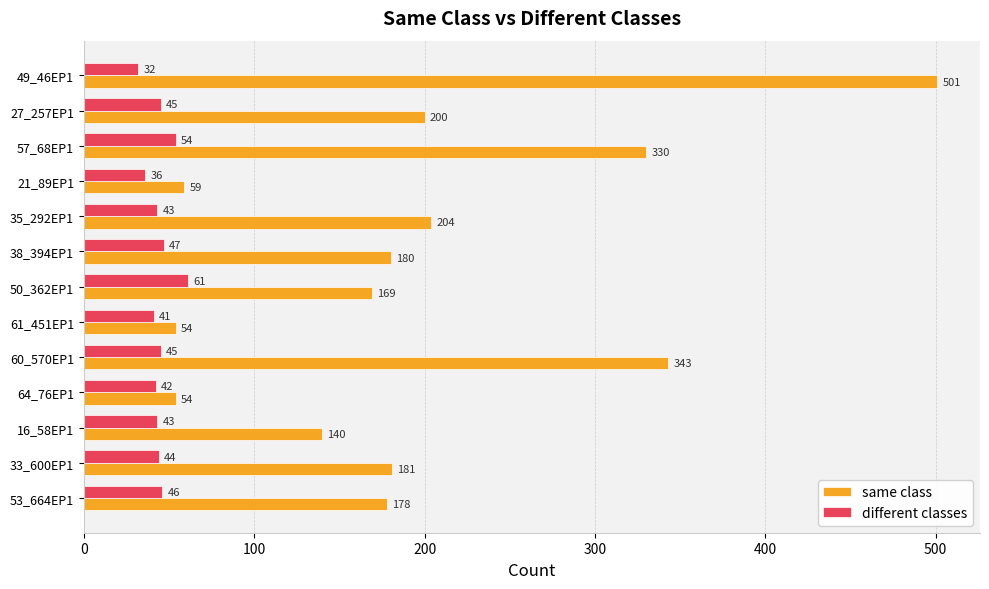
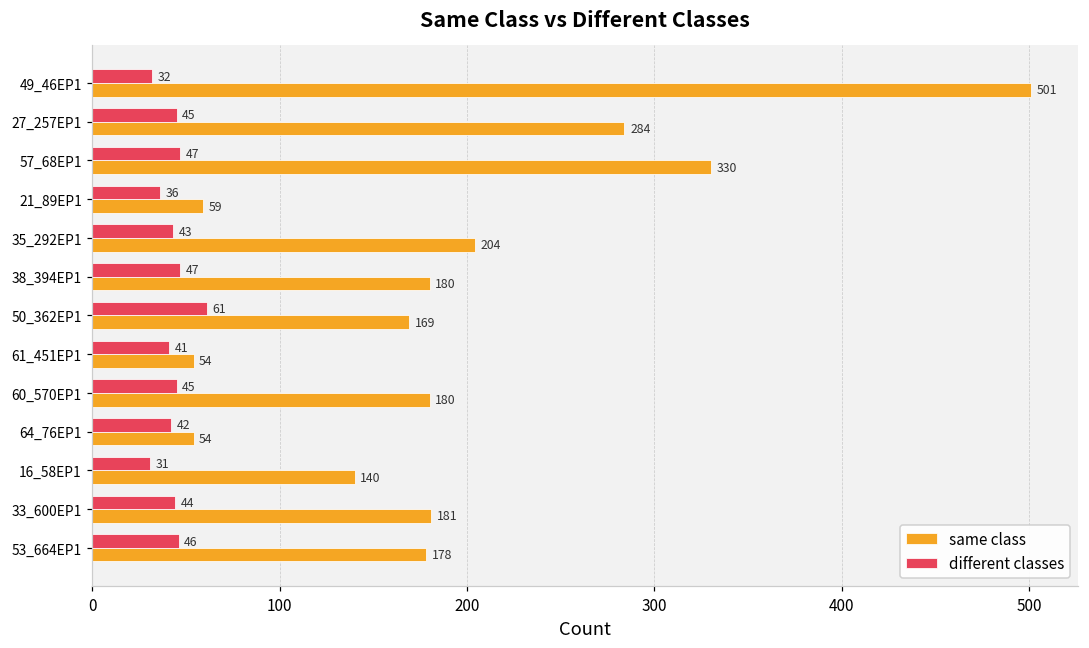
  {
    "same class": {
      "49_46EP1": 501,
-     "27_257EP1": 200,
+     "27_257EP1": 284,
      "57_68EP1": 330,
      "21_89EP1": 59,
      "35_292EP1": 204,
      "38_394EP1": 180,
      "50_362EP1": 169,
      "61_451EP1": 54,
-     "60_570EP1": 343,
+     "60_570EP1": 180,
      "64_76EP1": 54,
      "16_58EP1": 140,
      "33_600EP1": 181,
      "53_664EP1": 178
    },
    "different classes": {
      "49_46EP1": 32,
      "27_257EP1": 45,
-     "57_68EP1": 54,
+     "57_68EP1": 47,
      "21_89EP1": 36,
      "35_292EP1": 43,
      "38_394EP1": 47,
      "50_362EP1": 61,
      "61_451EP1": 41,
      "60_570EP1": 45,
      "64_76EP1": 42,
-     "16_58EP1": 43,
+     "16_58EP1": 31,
      "33_600EP1": 44,
      "53_664EP1": 46
    }
  }
